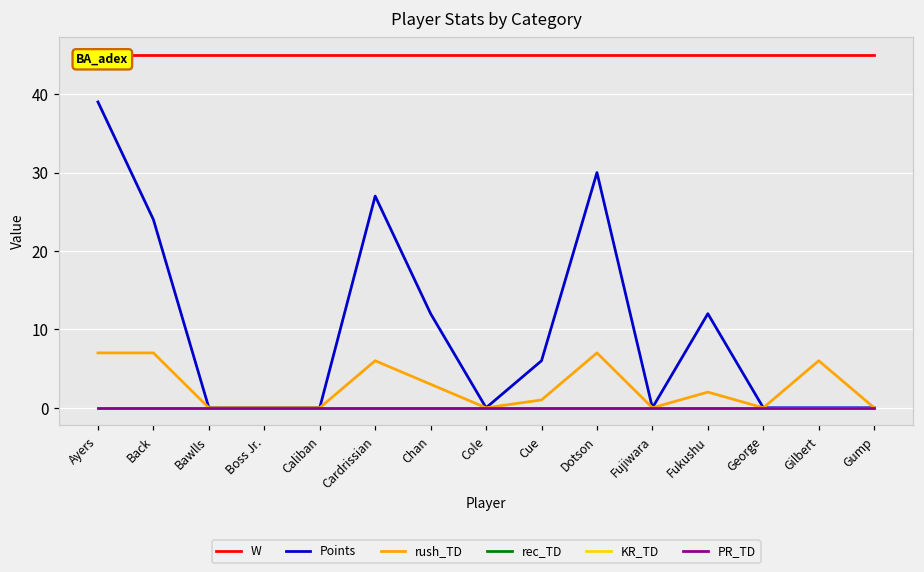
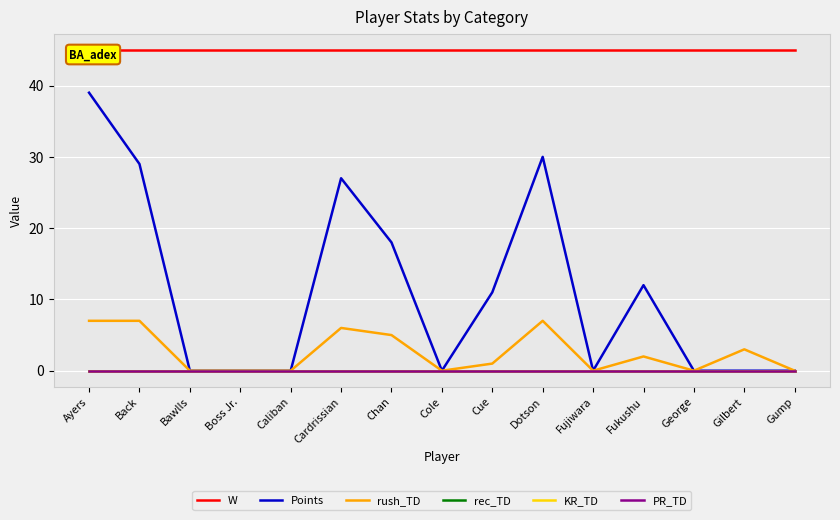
  {
    "W": {
      "Back": 45,
      "Bawlls": 45,
      "Boss Jr.": 45,
      "Caliban": 45,
      "Cardrissian": 45,
      "Chan": 45,
      "Cole": 45,
      "Cue": 45,
      "Dotson": 45,
      "Fujiwara": 45,
      "Fukushu": 45,
      "George": 45,
      "Gilbert": 45,
      "Gump": 45
    },
    "Points": {
      "Ayers": 39,
-     "Back": 24,
+     "Back": 29,
      "Cardrissian": 27,
-     "Chan": 12,
-     "Cue": 6,
+     "Chan": 18,
+     "Cue": 11,
      "Dotson": 30,
      "Fukushu": 12
    },
    "rush_TD": {
      "Ayers": 7,
      "Back": 7,
      "Cardrissian": 6,
-     "Chan": 3,
+     "Chan": 5,
      "Cue": 1,
      "Dotson": 7,
      "Fukushu": 2,
-     "Gilbert": 6
+     "Gilbert": 3
    },
    "PR_TD": {
      "Ayers": 0,
      "Back": 0,
      "Cardrissian": 0,
      "Chan": 0,
      "Cue": 0,
      "Dotson": 0,
      "Fukushu": 0
    }
  }
